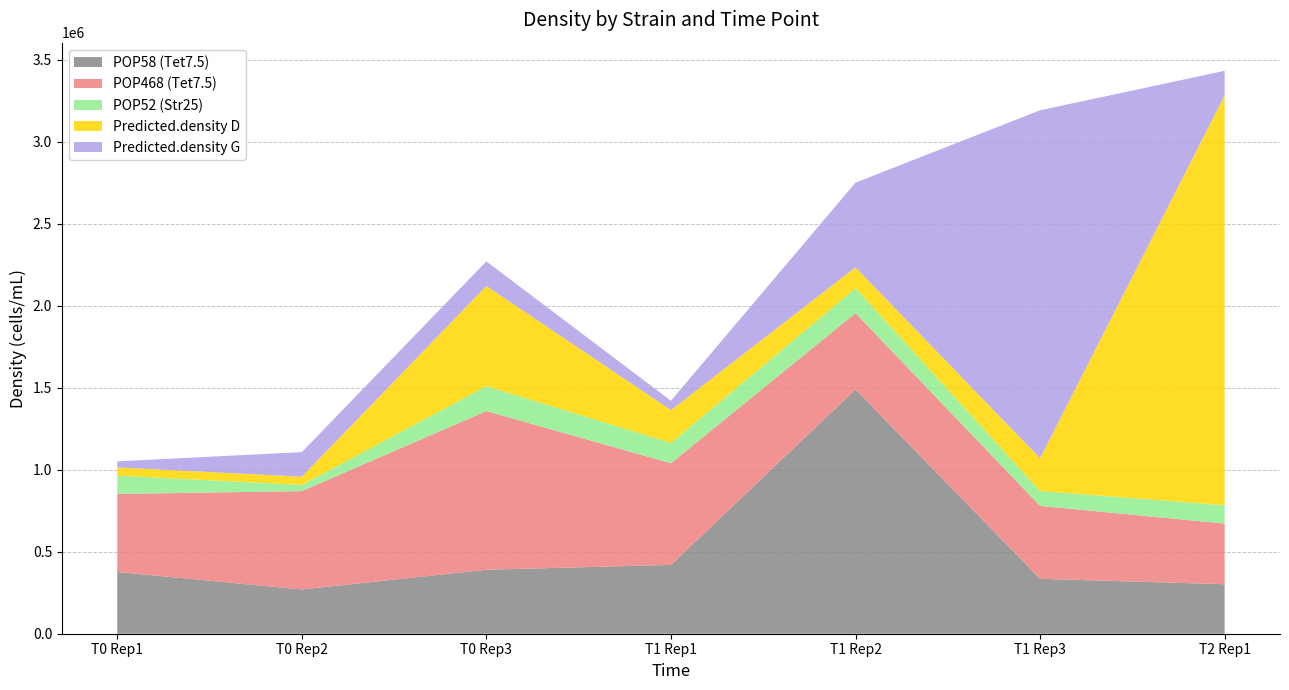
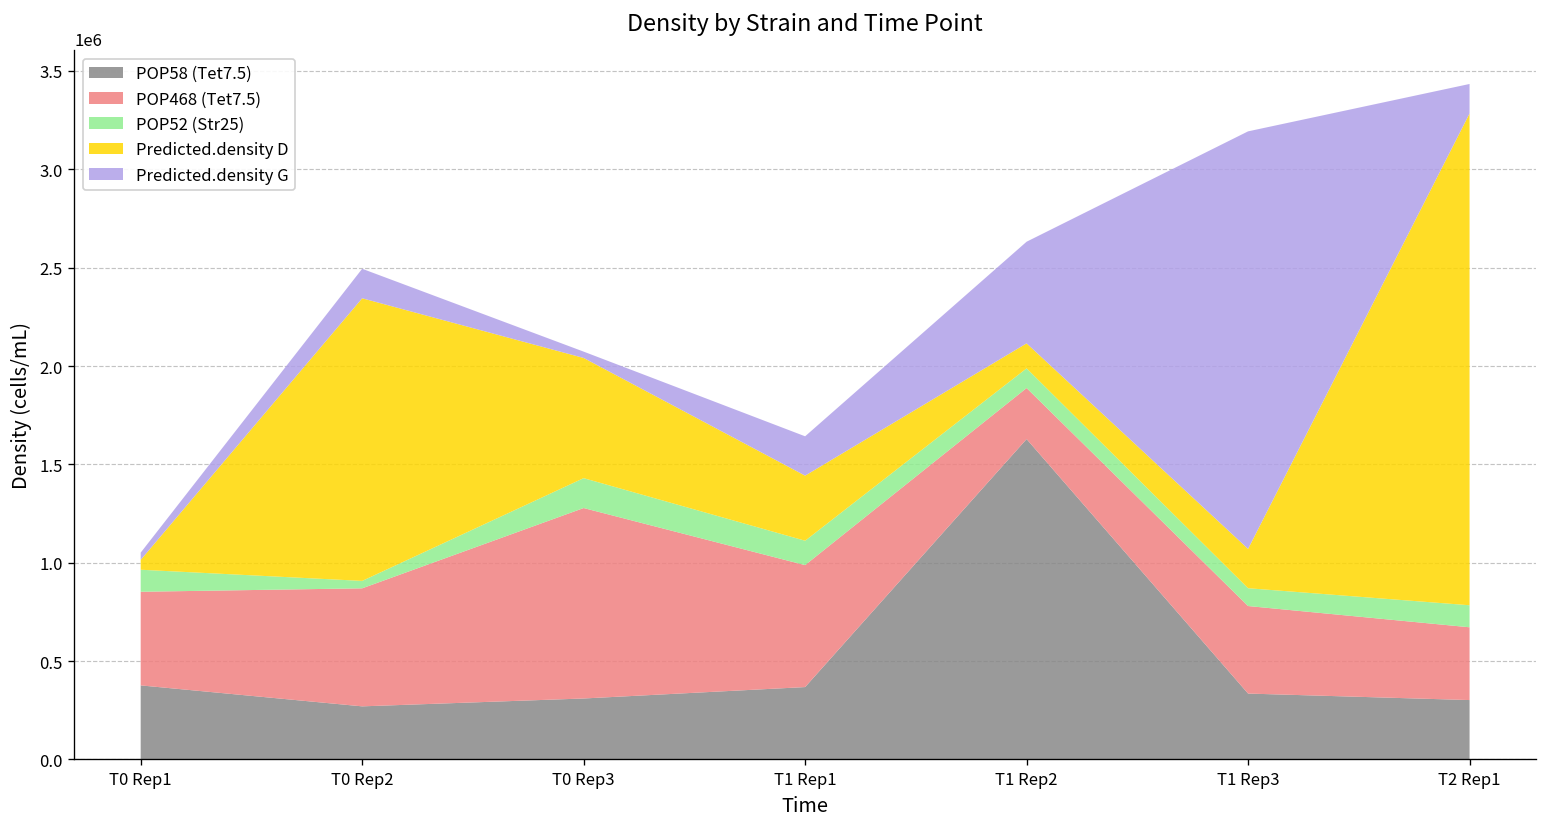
  {
    "POP58 (Tet7.5)": {
      "T0 Rep1": 380000,
      "T0 Rep2": 270000,
-     "T0 Rep3": 390000,
-     "T1 Rep1": 420000,
-     "T1 Rep2": 1490000,
+     "T0 Rep3": 310000,
+     "T1 Rep1": 370000,
+     "T1 Rep2": 1630000,
      "T1 Rep3": 340000,
      "T2 Rep1": 300000
    },
    "POP468 (Tet7.5)": {
      "T0 Rep1": 480000,
      "T0 Rep2": 600000,
      "T0 Rep3": 970000,
      "T1 Rep1": 620000,
-     "T1 Rep2": 470000,
+     "T1 Rep2": 260000,
      "T1 Rep3": 450000,
      "T2 Rep1": 370000
    },
    "POP52 (Str25)": {
      "T0 Rep1": 110000,
      "T0 Rep2": 40000,
      "T0 Rep3": 150000,
      "T1 Rep1": 120000,
-     "T1 Rep2": 150000,
+     "T1 Rep2": 100000,
      "T1 Rep3": 90000,
      "T2 Rep1": 110000
    },
    "Predicted.density D": {
      "T0 Rep1": 50000,
-     "T0 Rep2": 50000,
+     "T0 Rep2": 1440000,
      "T0 Rep3": 610000,
-     "T1 Rep1": 200000,
+     "T1 Rep1": 330000,
      "T1 Rep2": 130000,
      "T1 Rep3": 200000,
      "T2 Rep1": 2500000
    },
    "Predicted.density G": {
      "T0 Rep1": 40000,
      "T0 Rep2": 150000,
-     "T0 Rep3": 150000,
-     "T1 Rep1": 60000,
+     "T0 Rep3": 30000,
+     "T1 Rep1": 200000,
      "T1 Rep2": 520000,
      "T1 Rep3": 2120000,
      "T2 Rep1": 150000
    }
  }
